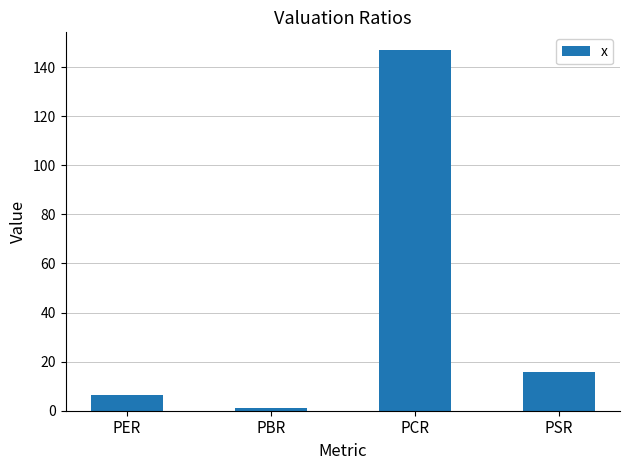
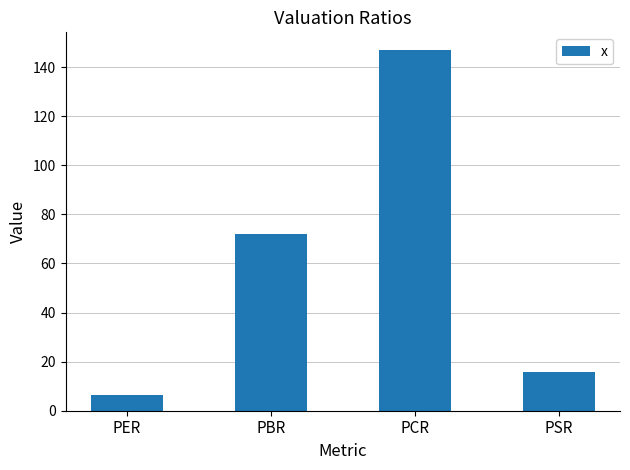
  {
    "PER": 6,
-   "PBR": 1,
+   "PBR": 72,
    "PCR": 147,
    "PSR": 16
  }
